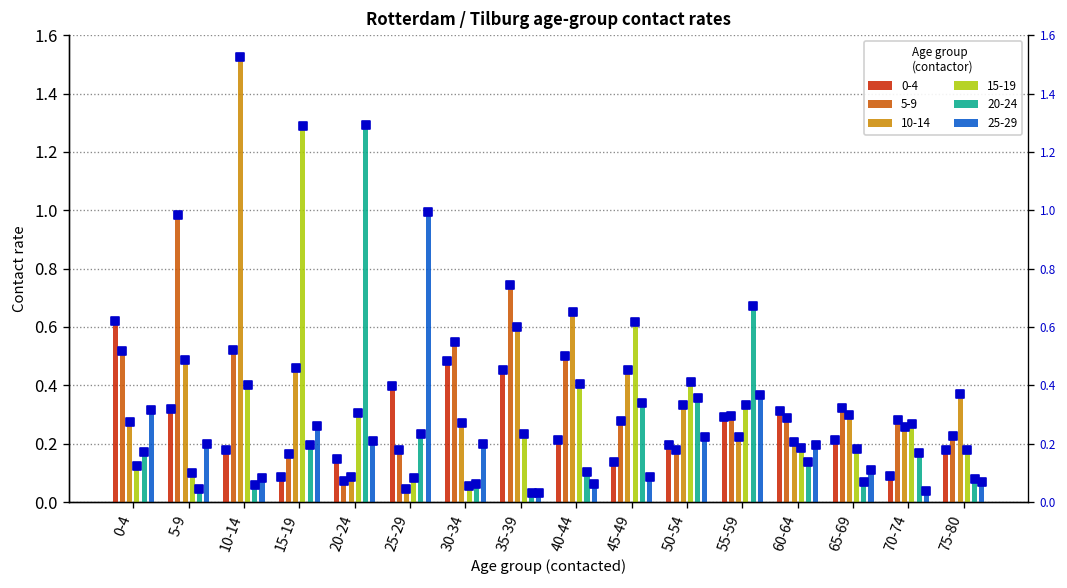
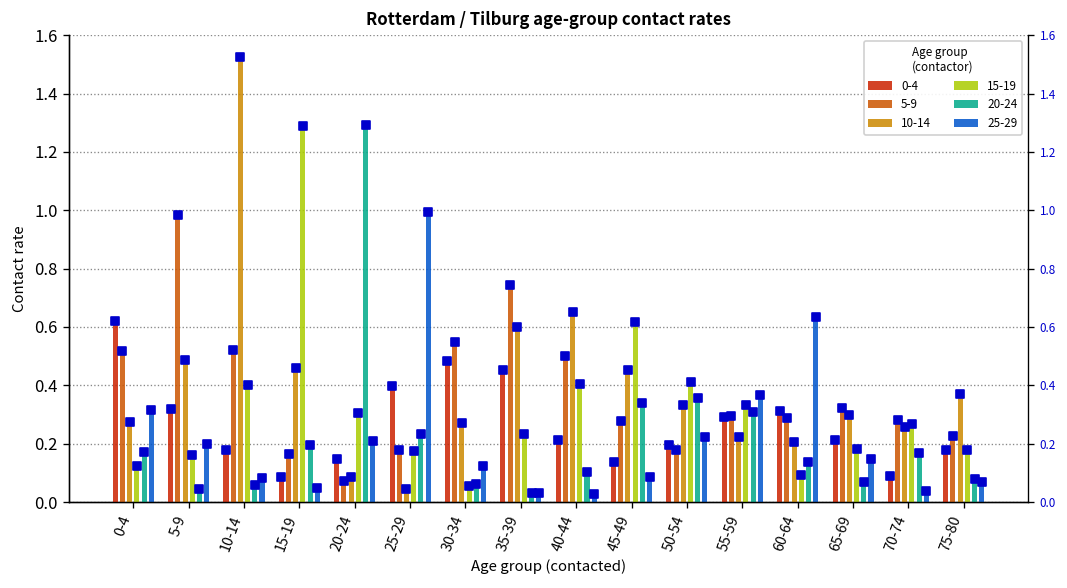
  {
    "15-19": {
      "0-4": 0.12,
-     "5-9": 0.10,
+     "5-9": 0.16,
      "10-14": 0.40,
      "15-19": 1.29,
      "20-24": 0.30,
-     "25-29": 0.08,
+     "25-29": 0.17,
      "30-34": 0.05,
      "35-39": 0.23,
      "40-44": 0.41,
      "45-49": 0.62,
      "50-54": 0.41,
      "55-59": 0.33,
-     "60-64": 0.18,
+     "60-64": 0.09,
      "65-69": 0.18,
      "70-74": 0.27,
      "75-80": 0.18
    },
    "20-24": {
      "0-4": 0.17,
      "5-9": 0.04,
      "10-14": 0.06,
      "15-19": 0.20,
      "20-24": 1.29,
      "25-29": 0.23,
      "30-34": 0.06,
      "35-39": 0.03,
      "40-44": 0.10,
      "45-49": 0.34,
      "50-54": 0.36,
-     "55-59": 0.67,
+     "55-59": 0.31,
      "60-64": 0.14,
      "65-69": 0.07,
      "70-74": 0.17,
      "75-80": 0.08
    },
    "25-29": {
      "0-4": 0.32,
      "5-9": 0.20,
      "10-14": 0.08,
-     "15-19": 0.26,
+     "15-19": 0.05,
      "20-24": 0.21,
      "25-29": 0.99,
-     "30-34": 0.20,
+     "30-34": 0.13,
      "35-39": 0.03,
-     "40-44": 0.06,
+     "40-44": 0.03,
      "45-49": 0.09,
      "50-54": 0.22,
      "55-59": 0.37,
-     "60-64": 0.19,
-     "65-69": 0.11,
+     "60-64": 0.63,
+     "65-69": 0.15,
      "70-74": 0.04,
      "75-80": 0.07
    }
  }
